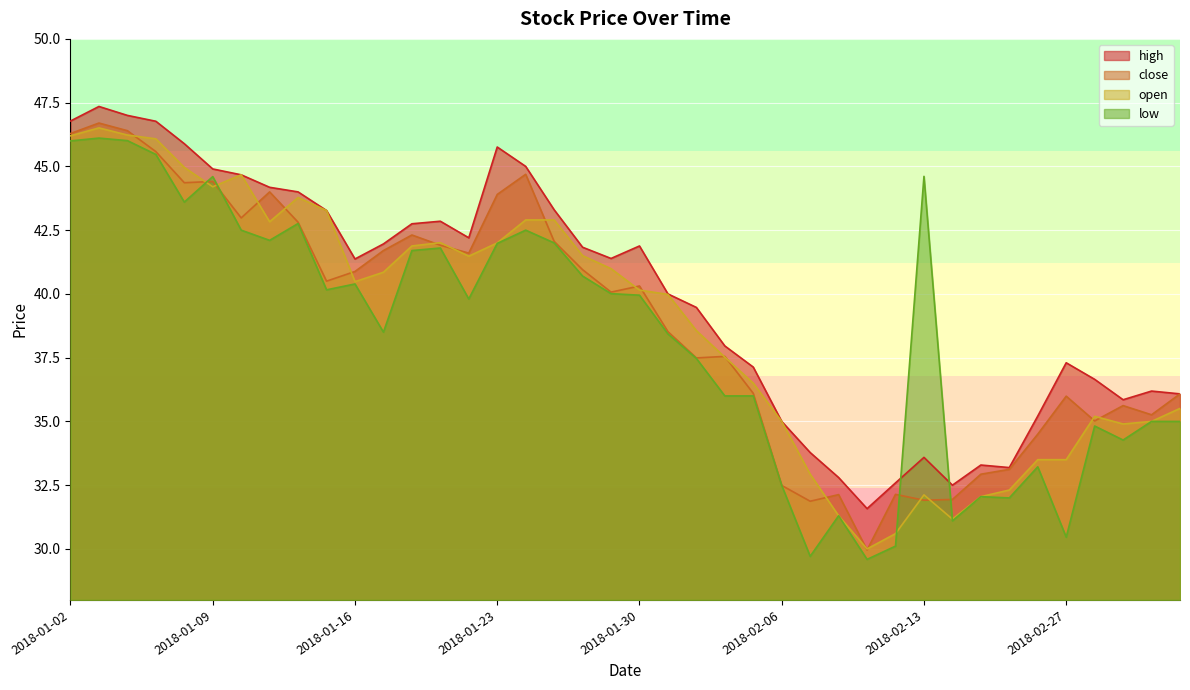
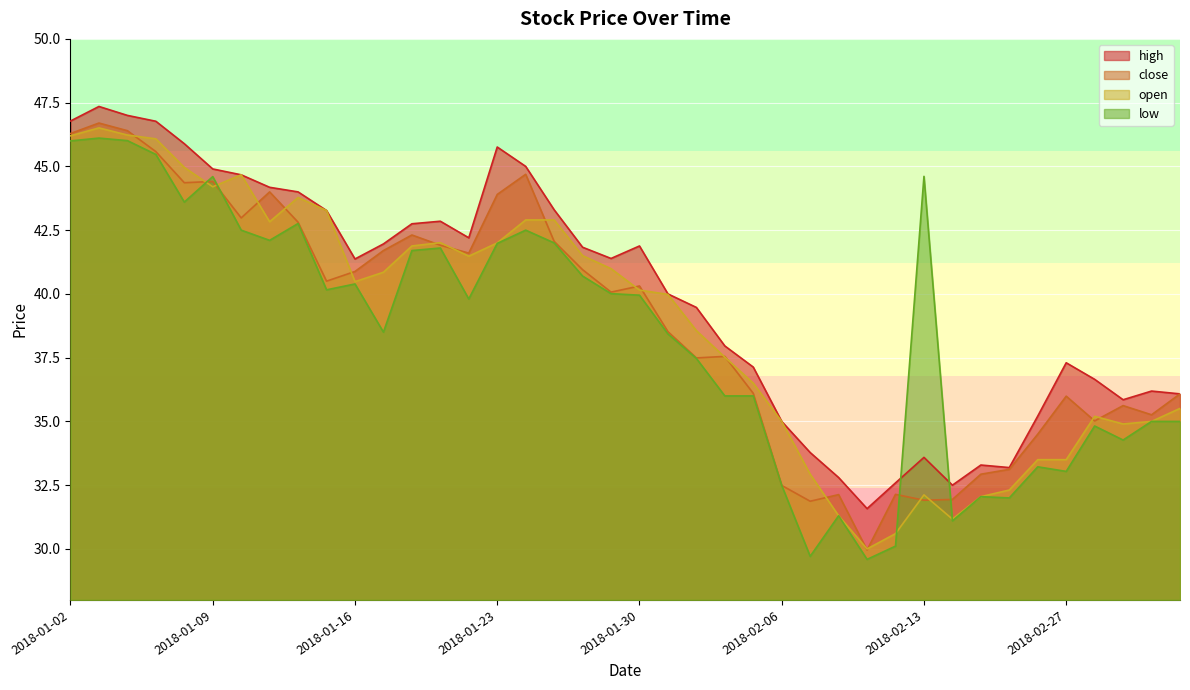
  {
    "low": {
      "2018-01-02": 46.0,
      "2018-01-09": 44.6,
      "2018-01-30": 40.0,
      "2018-02-13": 44.6,
-     "2018-02-27": 30.5
+     "2018-02-27": 33.0
    }
  }
